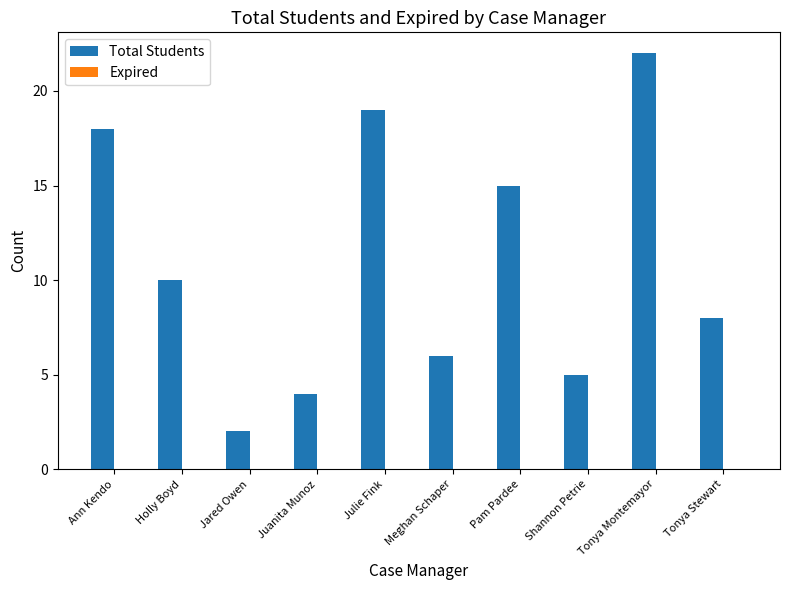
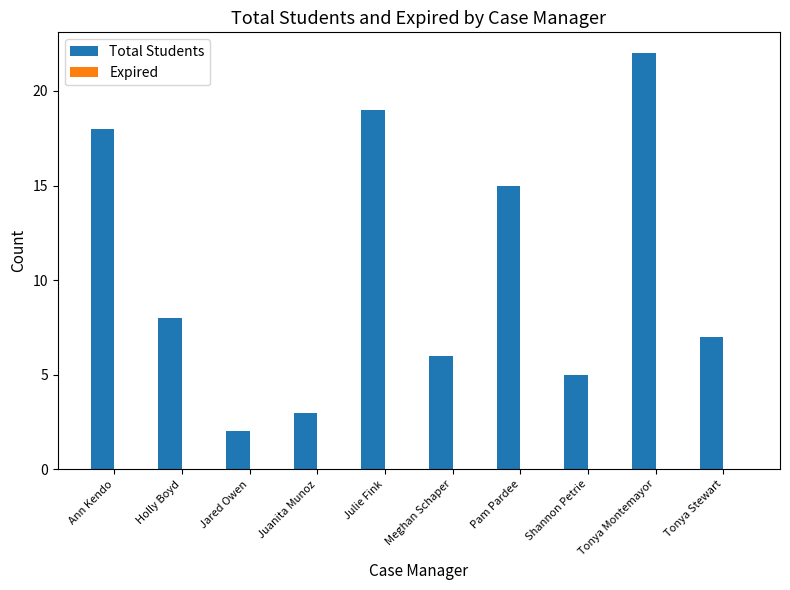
  {
    "Total Students": {
      "Ann Kendo": 18,
-     "Holly Boyd": 10,
+     "Holly Boyd": 8,
      "Jared Owen": 2,
-     "Juanita Munoz": 4,
+     "Juanita Munoz": 3,
      "Julie Fink": 19,
      "Meghan Schaper": 6,
      "Pam Pardee": 15,
      "Shannon Petrie": 5,
      "Tonya Montemayor": 22,
-     "Tonya Stewart": 8
+     "Tonya Stewart": 7
    },
    "Expired": {
      "Ann Kendo": 0,
      "Holly Boyd": 0,
      "Jared Owen": 0,
      "Juanita Munoz": 0,
      "Julie Fink": 0,
      "Meghan Schaper": 0,
      "Pam Pardee": 0,
      "Shannon Petrie": 0,
      "Tonya Montemayor": 0,
      "Tonya Stewart": 0
    }
  }
